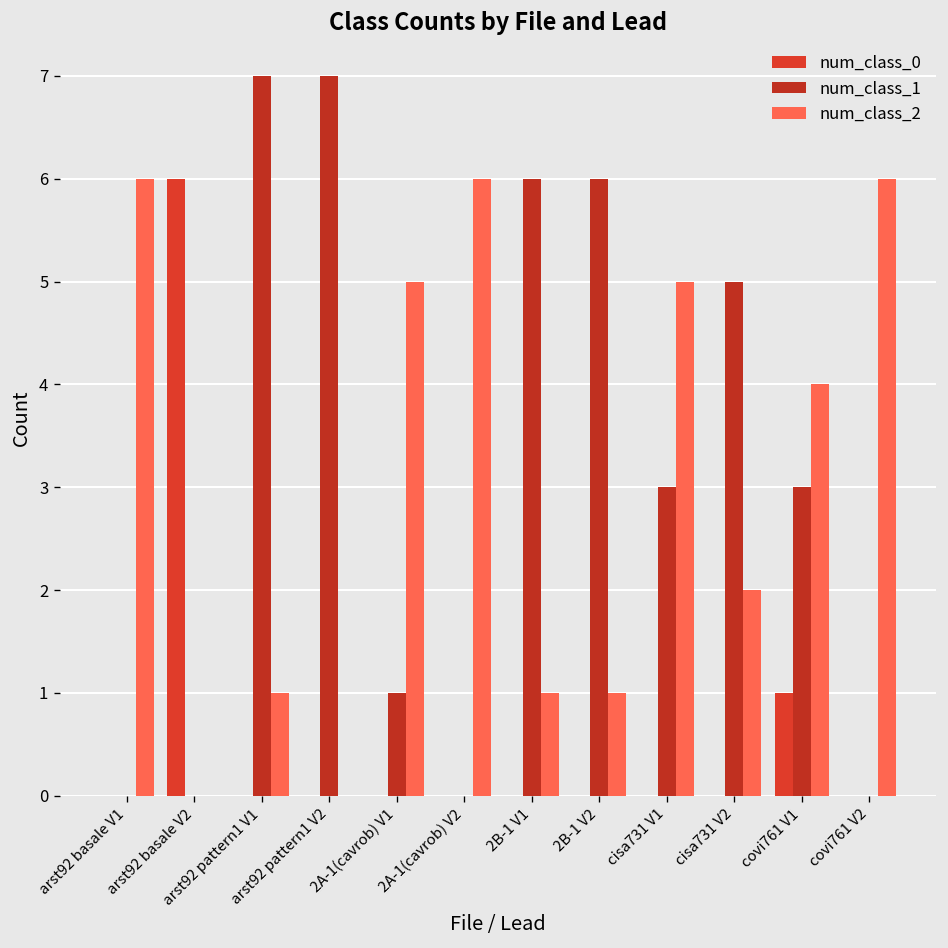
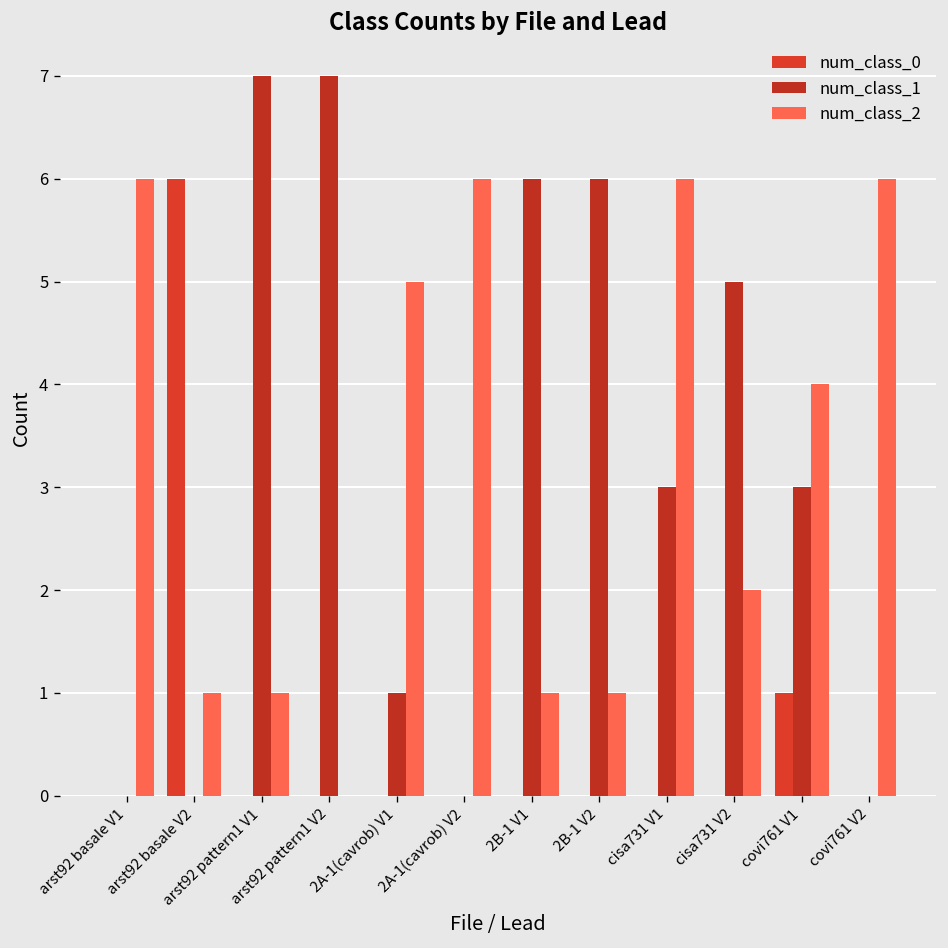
  {
    "num_class_2": {
      "arst92 basale V1": 6,
-     "arst92 basale V2": 0,
+     "arst92 basale V2": 1,
      "arst92 pattern1 V1": 1,
      "arst92 pattern1 V2": 0,
      "2A-1(cavrob) V1": 5,
      "2A-1(cavrob) V2": 6,
      "2B-1 V1": 1,
      "2B-1 V2": 1,
-     "cisa731 V1": 5,
+     "cisa731 V1": 6,
      "cisa731 V2": 2,
      "covi761 V1": 4,
      "covi761 V2": 6
    }
  }
